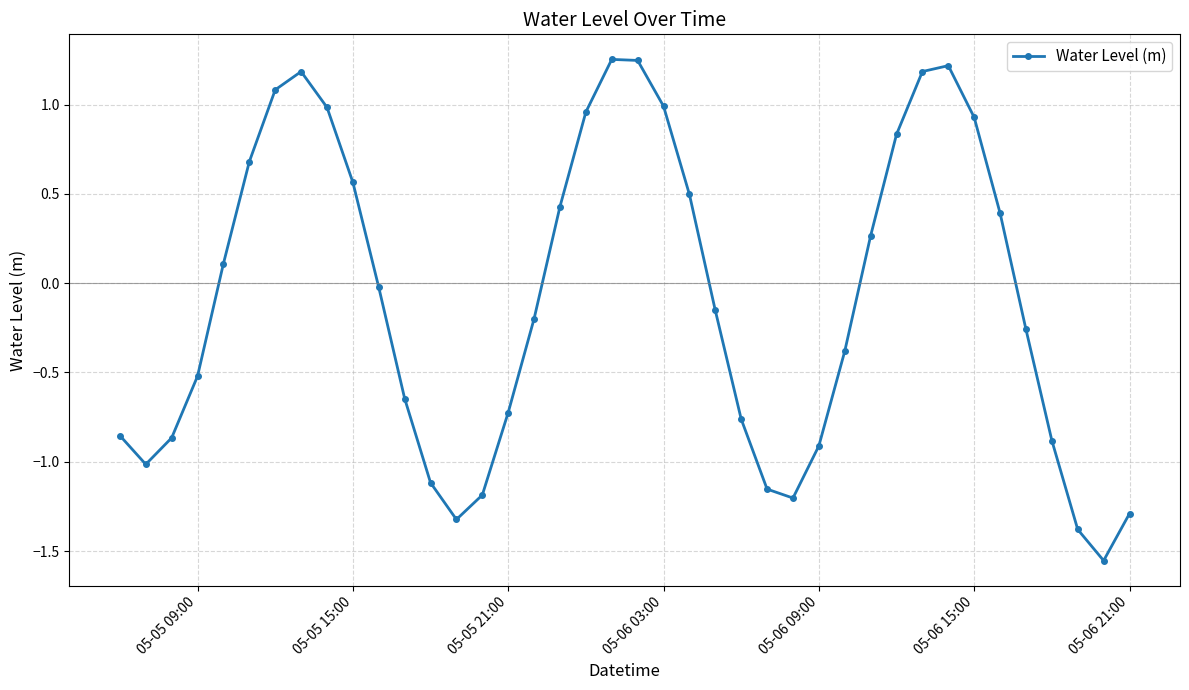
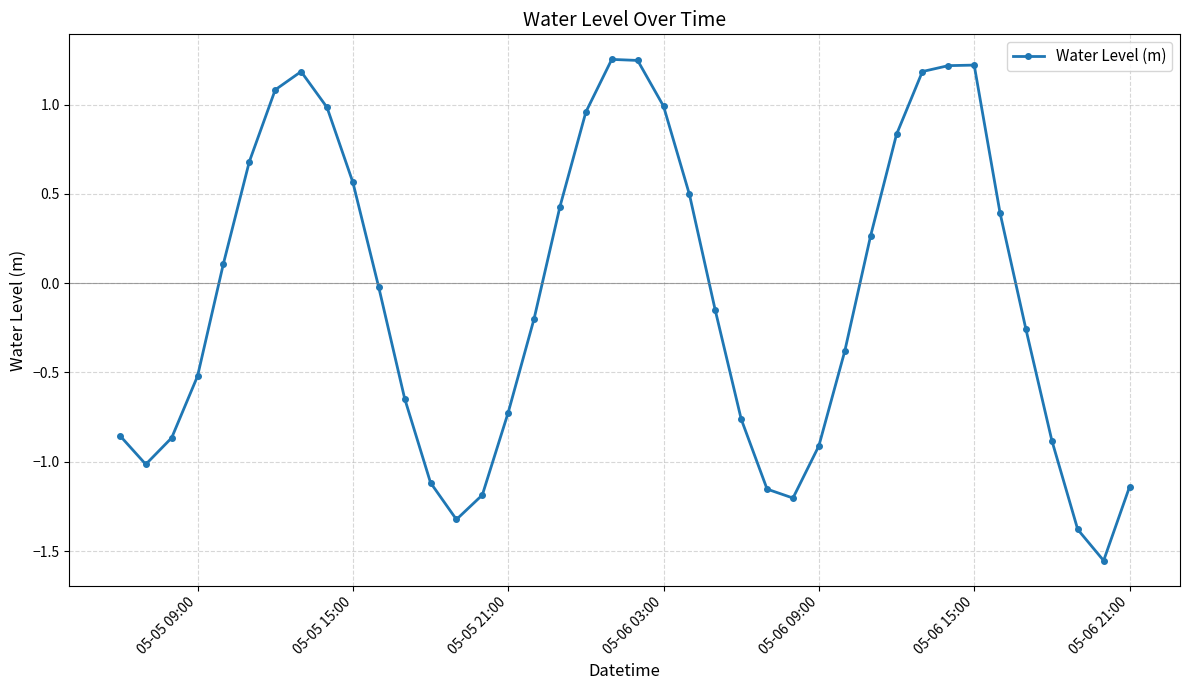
  {
    "05-05 09:00": -0.52,
    "05-05 15:00": 0.56,
    "05-05 21:00": -0.72,
    "05-06 03:00": 0.99,
    "05-06 09:00": -0.91,
-   "05-06 15:00": 0.93,
-   "05-06 21:00": -1.29
+   "05-06 15:00": 1.22,
+   "05-06 21:00": -1.14
  }
